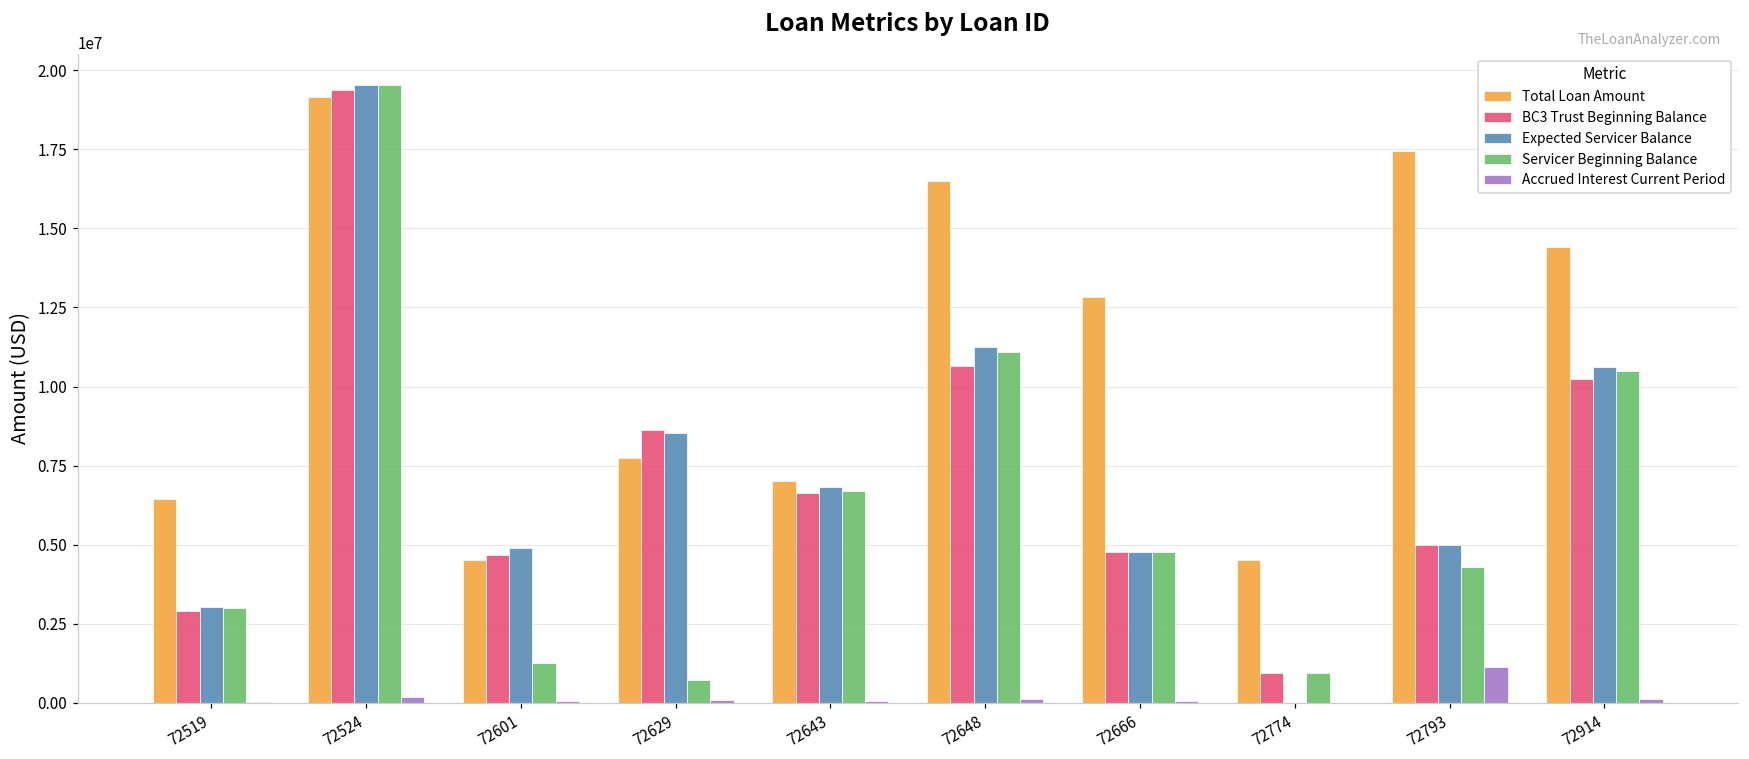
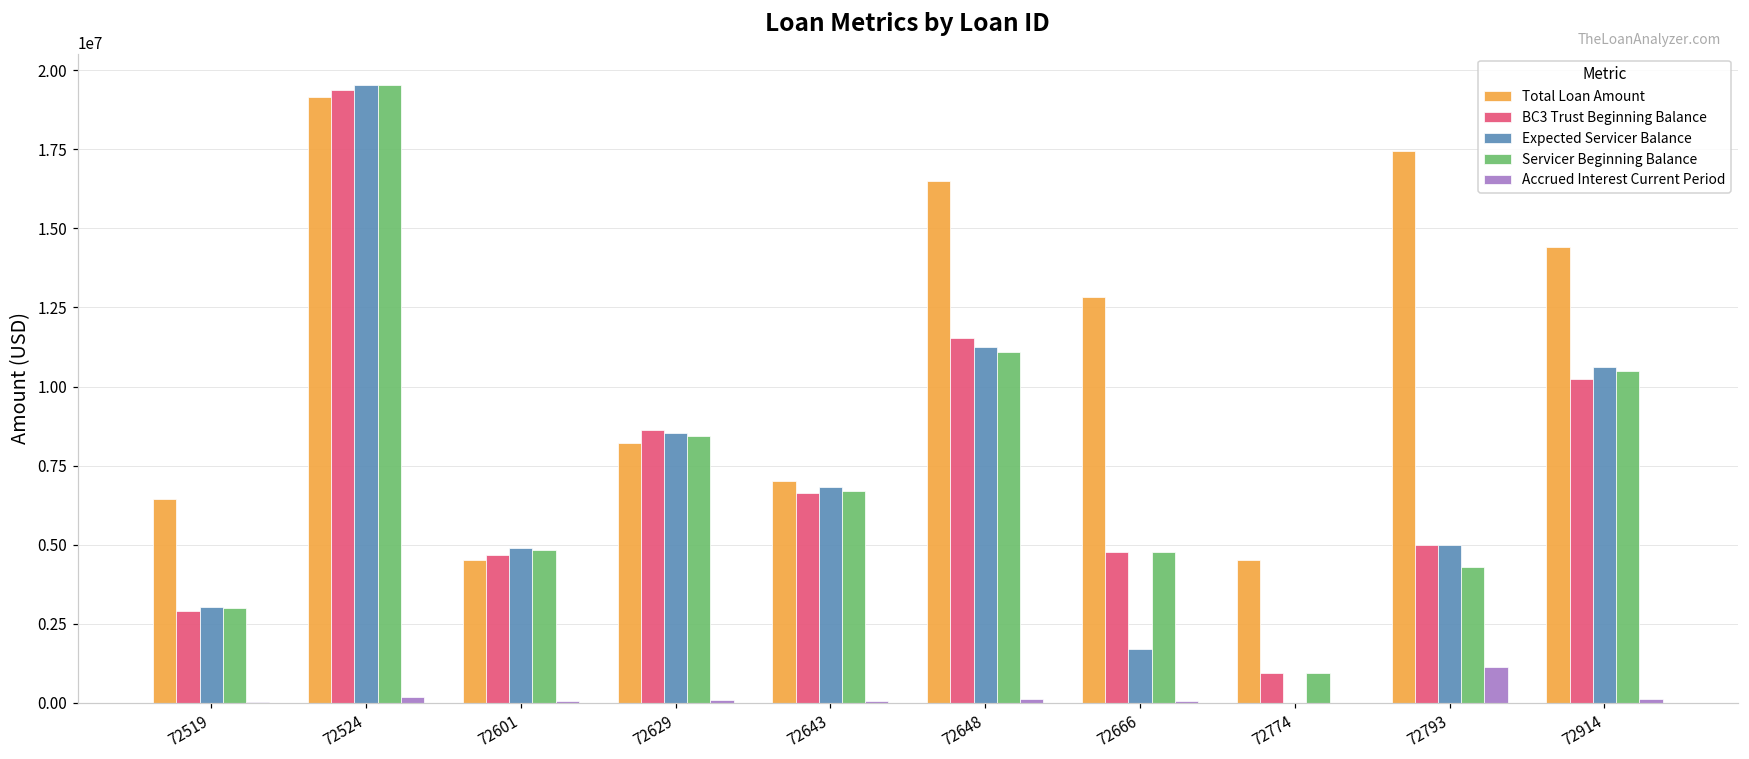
  {
    "Total Loan Amount": {
      "72519": 6500000,
      "72524": 19200000,
      "72601": 4500000,
-     "72629": 7700000,
+     "72629": 8200000,
      "72643": 7000000,
      "72648": 16500000,
      "72666": 12800000,
      "72774": 4500000,
      "72793": 17400000,
      "72914": 14400000
    },
    "BC3 Trust Beginning Balance": {
      "72519": 2900000,
      "72524": 19400000,
      "72601": 4700000,
      "72629": 8600000,
      "72643": 6600000,
-     "72648": 10600000,
+     "72648": 11500000,
      "72666": 4800000,
      "72774": 900000,
      "72793": 5000000,
      "72914": 10200000
    },
    "Expected Servicer Balance": {
      "72519": 3000000,
      "72524": 19500000,
      "72601": 4900000,
      "72629": 8500000,
      "72643": 6800000,
      "72648": 11200000,
-     "72666": 4800000,
+     "72666": 1700000,
      "72774": 0,
      "72793": 5000000,
      "72914": 10600000
    },
    "Servicer Beginning Balance": {
      "72519": 3000000,
      "72524": 19500000,
-     "72601": 1300000,
-     "72629": 700000,
+     "72601": 4800000,
+     "72629": 8400000,
      "72643": 6700000,
      "72648": 11100000,
      "72666": 4800000,
      "72774": 900000,
      "72793": 4300000,
      "72914": 10500000
    },
    "Accrued Interest Current Period": {
      "72524": 200000,
      "72648": 100000,
      "72774": 0,
      "72793": 1100000,
      "72914": 100000
    }
  }
